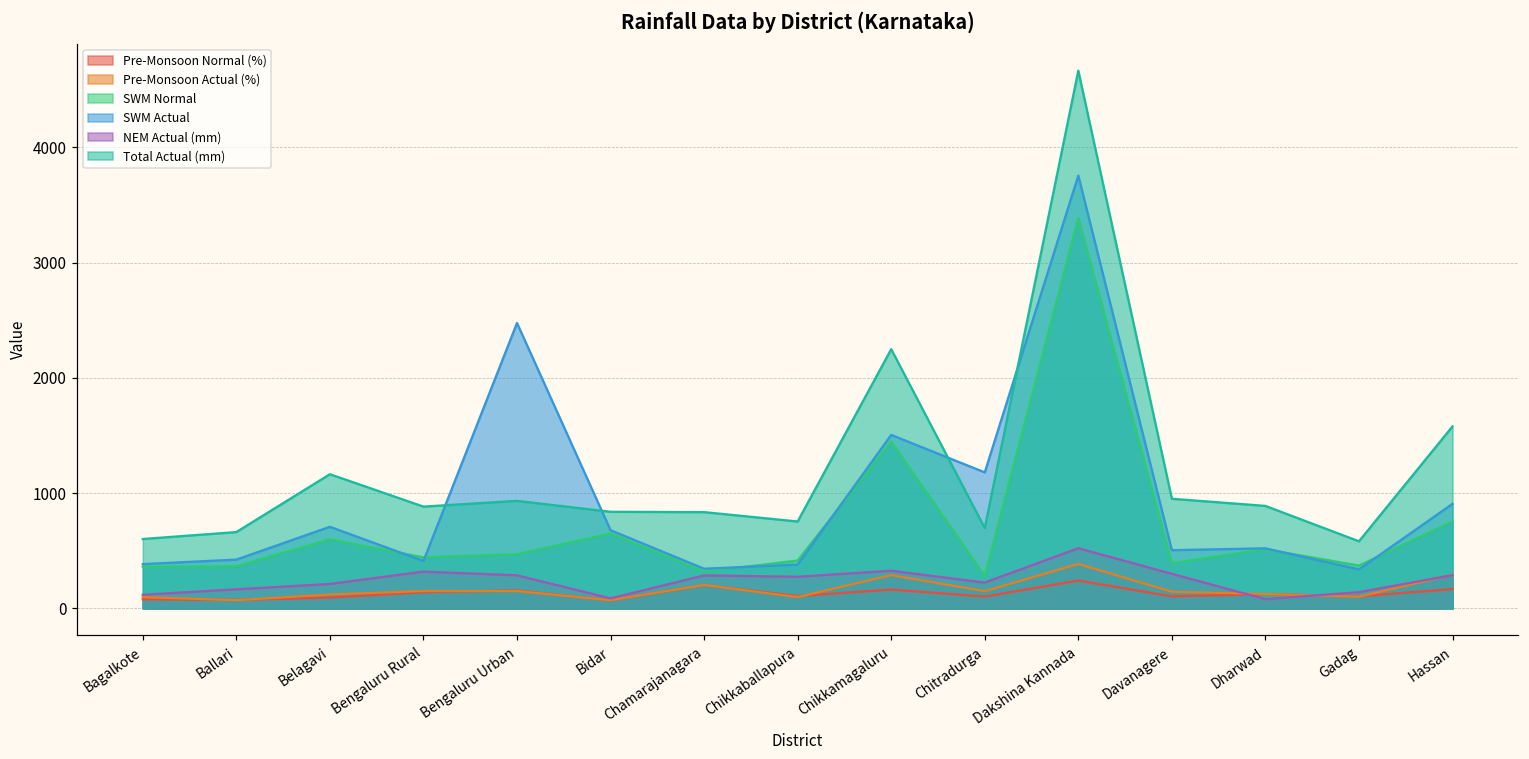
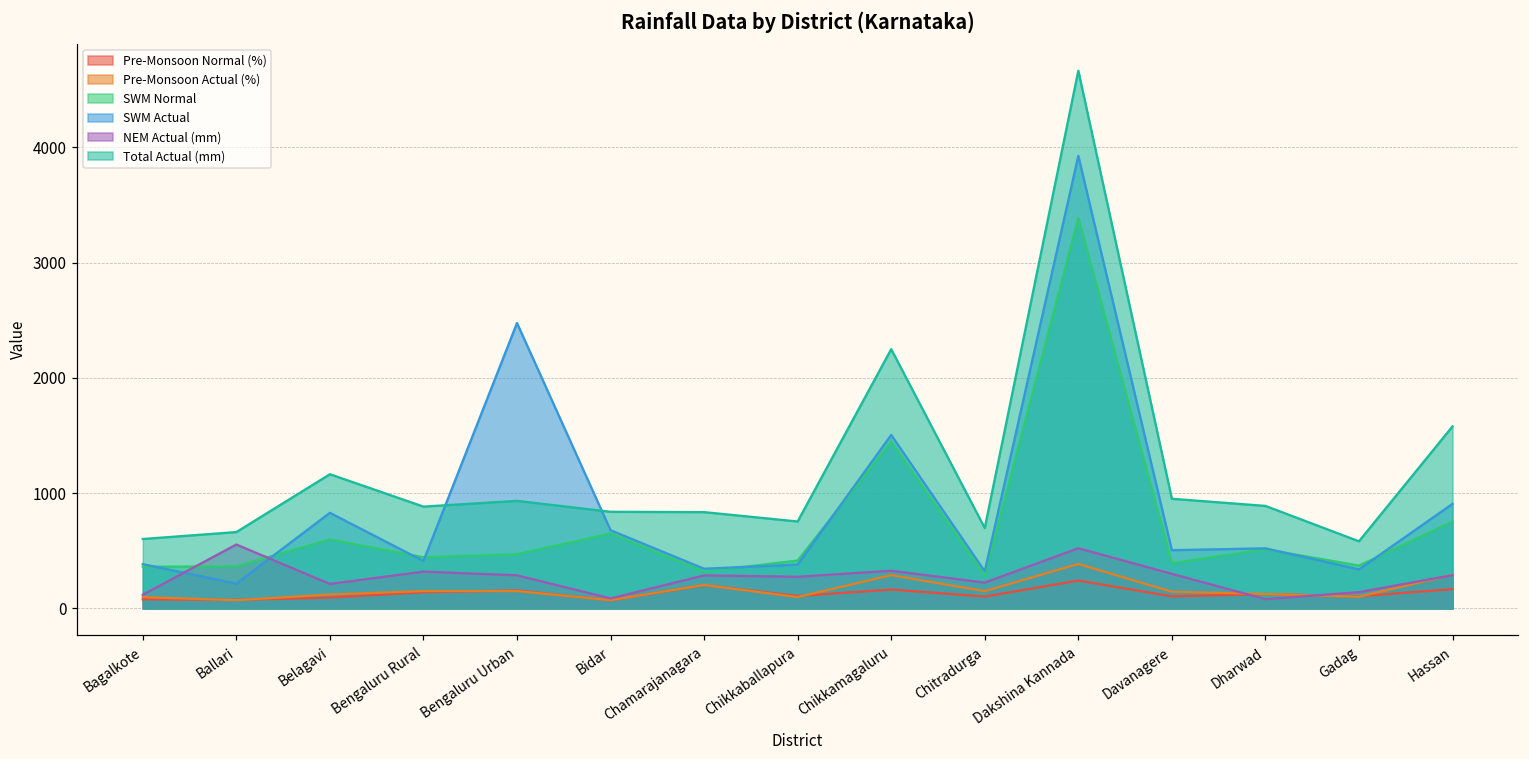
  {
    "SWM Actual": {
-     "Ballari": 420,
-     "Belagavi": 710,
+     "Ballari": 220,
+     "Belagavi": 830,
      "Bengaluru Rural": 410,
      "Bengaluru Urban": 2480,
      "Bidar": 680,
      "Chamarajanagara": 350,
      "Chikkaballapura": 380,
      "Chikkamagaluru": 1510,
-     "Chitradurga": 1180,
-     "Dakshina Kannada": 3760,
+     "Chitradurga": 320,
+     "Dakshina Kannada": 3930,
      "Davanagere": 510,
      "Gadag": 340,
      "Hassan": 910
    },
    "NEM Actual (mm)": {
-     "Ballari": 170,
+     "Ballari": 560,
      "Belagavi": 210,
      "Bengaluru Rural": 320,
      "Bengaluru Urban": 290,
      "Chamarajanagara": 290,
      "Chikkaballapura": 280,
      "Chikkamagaluru": 330,
      "Chitradurga": 230,
      "Dakshina Kannada": 520,
      "Davanagere": 300,
      "Dharwad": 80,
      "Gadag": 140
    }
  }
